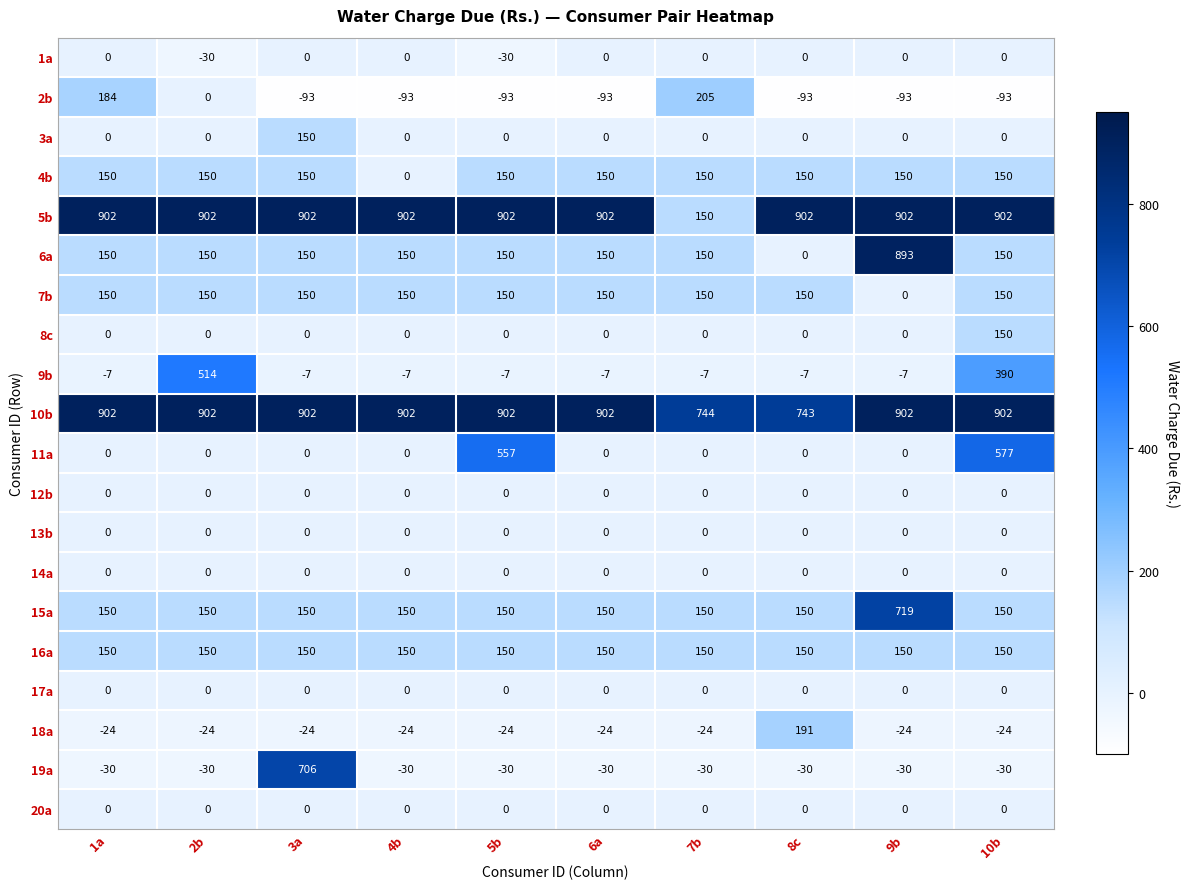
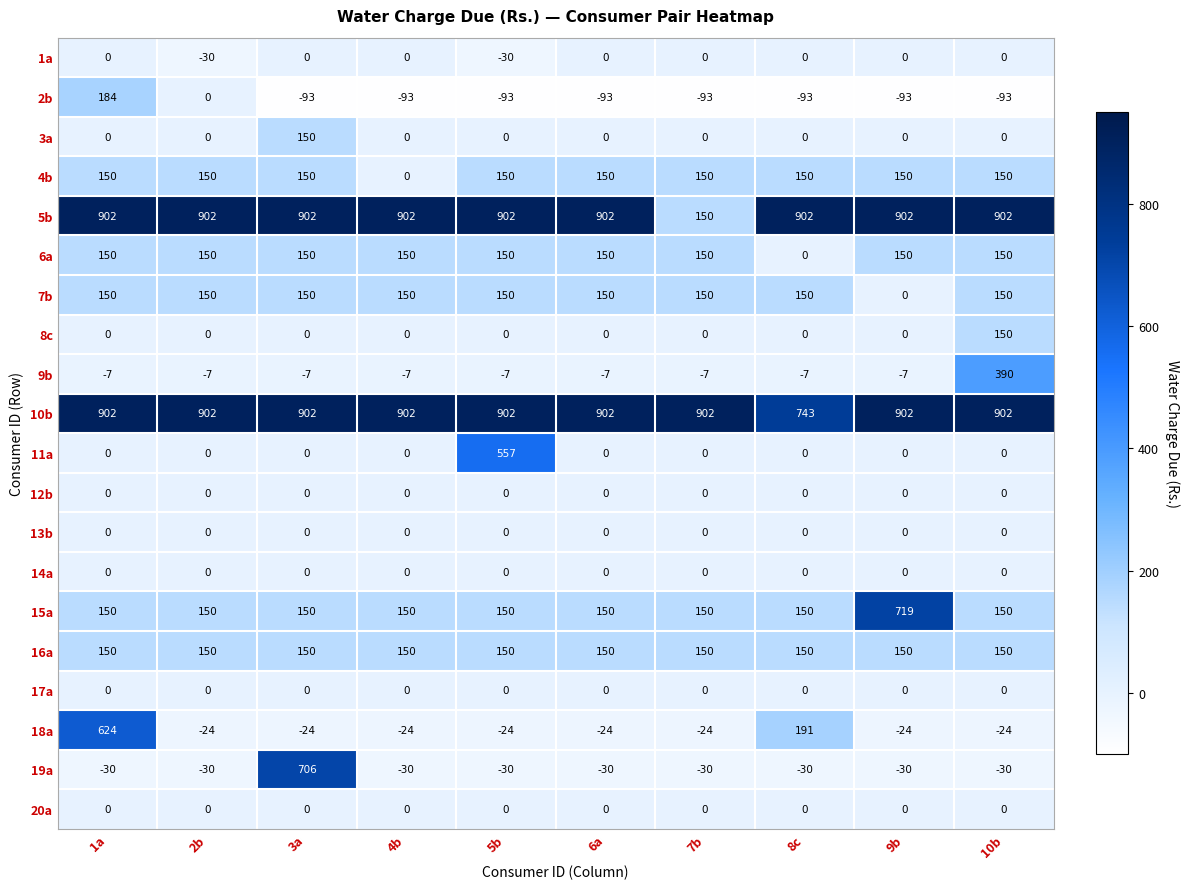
  {
    "1a": {
      "1a": 0,
      "2b": -30,
      "3a": 0,
      "4b": 0,
      "5b": -30,
      "6a": 0,
      "7b": 0,
      "8c": 0,
      "9b": 0,
      "10b": 0
    },
    "2b": {
      "1a": 184,
      "2b": 0,
      "3a": -93,
      "4b": -93,
      "5b": -93,
      "6a": -93,
-     "7b": 205,
+     "7b": -93,
      "8c": -93,
      "9b": -93,
      "10b": -93
    },
    "3a": {
      "1a": 0,
      "2b": 0,
      "3a": 150,
      "4b": 0,
      "5b": 0,
      "6a": 0,
      "7b": 0,
      "8c": 0,
      "9b": 0,
      "10b": 0
    },
    "4b": {
      "1a": 150,
      "2b": 150,
      "3a": 150,
      "4b": 0,
      "5b": 150,
      "6a": 150,
      "7b": 150,
      "8c": 150,
      "9b": 150,
      "10b": 150
    },
    "5b": {
      "1a": 902,
      "2b": 902,
      "3a": 902,
      "4b": 902,
      "5b": 902,
      "6a": 902,
      "7b": 150,
      "8c": 902,
      "9b": 902,
      "10b": 902
    },
    "6a": {
      "1a": 150,
      "2b": 150,
      "3a": 150,
      "4b": 150,
      "5b": 150,
      "6a": 150,
      "7b": 150,
      "8c": 0,
-     "9b": 893,
+     "9b": 150,
      "10b": 150
    },
    "7b": {
      "1a": 150,
      "2b": 150,
      "3a": 150,
      "4b": 150,
      "5b": 150,
      "6a": 150,
      "7b": 150,
      "8c": 150,
      "9b": 0,
      "10b": 150
    },
    "8c": {
      "1a": 0,
      "2b": 0,
      "3a": 0,
      "4b": 0,
      "5b": 0,
      "6a": 0,
      "7b": 0,
      "8c": 0,
      "9b": 0,
      "10b": 150
    },
    "9b": {
      "1a": -7,
-     "2b": 514,
+     "2b": -7,
      "3a": -7,
      "4b": -7,
      "5b": -7,
      "6a": -7,
      "7b": -7,
      "8c": -7,
      "9b": -7,
      "10b": 390
    },
    "10b": {
      "1a": 902,
      "2b": 902,
      "3a": 902,
      "4b": 902,
      "5b": 902,
      "6a": 902,
-     "7b": 744,
+     "7b": 902,
      "8c": 743,
      "9b": 902,
      "10b": 902
    },
    "11a": {
      "1a": 0,
      "2b": 0,
      "3a": 0,
      "4b": 0,
      "5b": 557,
      "6a": 0,
      "7b": 0,
      "8c": 0,
      "9b": 0,
-     "10b": 577
+     "10b": 0
    },
    "12b": {
      "1a": 0,
      "2b": 0,
      "3a": 0,
      "4b": 0,
      "5b": 0,
      "6a": 0,
      "7b": 0,
      "8c": 0,
      "9b": 0,
      "10b": 0
    },
    "13b": {
      "1a": 0,
      "2b": 0,
      "3a": 0,
      "4b": 0,
      "5b": 0,
      "6a": 0,
      "7b": 0,
      "8c": 0,
      "9b": 0,
      "10b": 0
    },
    "14a": {
      "1a": 0,
      "2b": 0,
      "3a": 0,
      "4b": 0,
      "5b": 0,
      "6a": 0,
      "7b": 0,
      "8c": 0,
      "9b": 0,
      "10b": 0
    },
    "15a": {
      "1a": 150,
      "2b": 150,
      "3a": 150,
      "4b": 150,
      "5b": 150,
      "6a": 150,
      "7b": 150,
      "8c": 150,
      "9b": 719,
      "10b": 150
    },
    "16a": {
      "1a": 150,
      "2b": 150,
      "3a": 150,
      "4b": 150,
      "5b": 150,
      "6a": 150,
      "7b": 150,
      "8c": 150,
      "9b": 150,
      "10b": 150
    },
    "17a": {
      "1a": 0,
      "2b": 0,
      "3a": 0,
      "4b": 0,
      "5b": 0,
      "6a": 0,
      "7b": 0,
      "8c": 0,
      "9b": 0,
      "10b": 0
    },
    "18a": {
-     "1a": -24,
+     "1a": 624,
      "2b": -24,
      "3a": -24,
      "4b": -24,
      "5b": -24,
      "6a": -24,
      "7b": -24,
      "8c": 191,
      "9b": -24,
      "10b": -24
    },
    "19a": {
      "1a": -30,
      "2b": -30,
      "3a": 706,
      "4b": -30,
      "5b": -30,
      "6a": -30,
      "7b": -30,
      "8c": -30,
      "9b": -30,
      "10b": -30
    },
    "20a": {
      "1a": 0,
      "2b": 0,
      "3a": 0,
      "4b": 0,
      "5b": 0,
      "6a": 0,
      "7b": 0,
      "8c": 0,
      "9b": 0,
      "10b": 0
    }
  }
